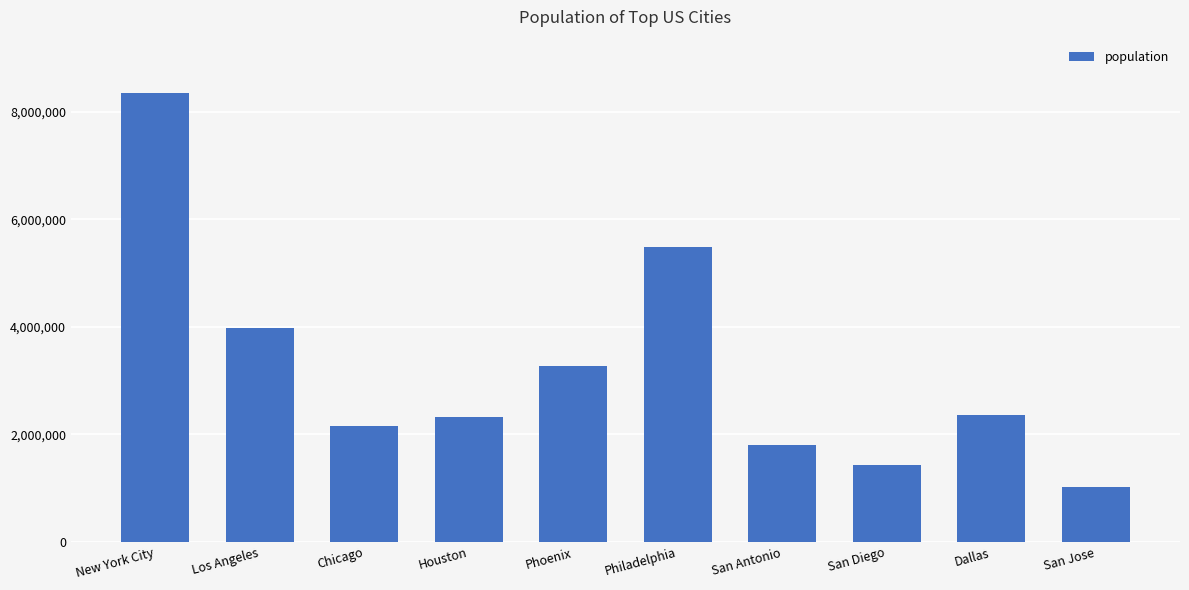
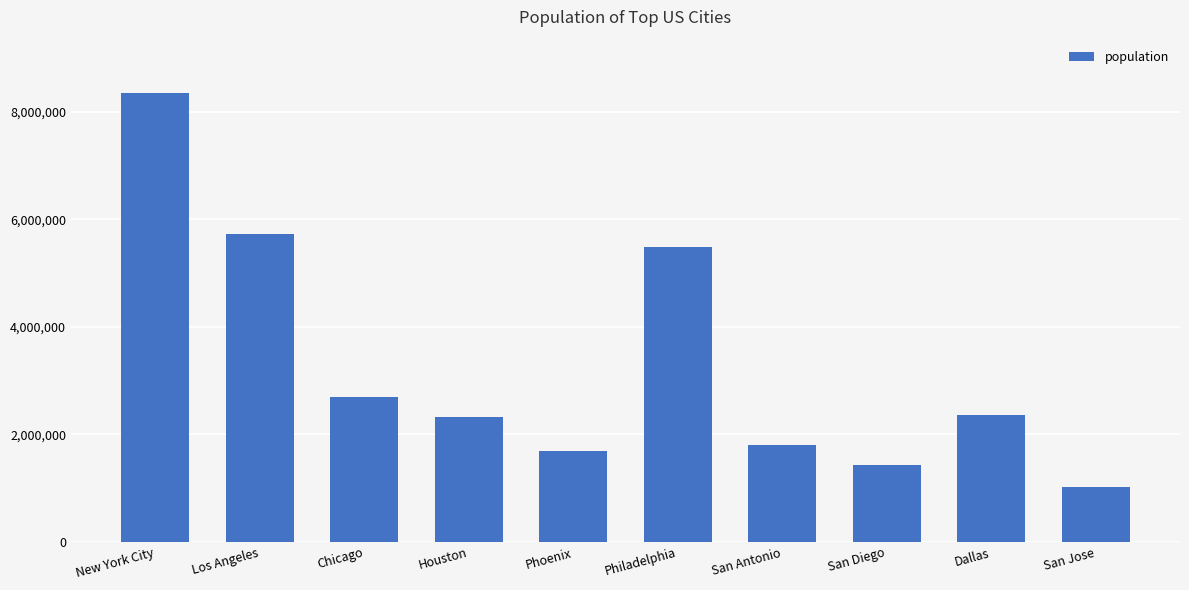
  {
    "New York City": "8,300,000",
-   "Los Angeles": "4,000,000",
-   "Chicago": "2,200,000",
+   "Los Angeles": "5,700,000",
+   "Chicago": "2,700,000",
    "Houston": "2,300,000",
-   "Phoenix": "3,300,000",
+   "Phoenix": "1,700,000",
    "Philadelphia": "5,500,000",
    "San Antonio": "1,800,000",
    "San Diego": "1,400,000",
    "Dallas": "2,400,000",
    "San Jose": "1,000,000"
  }
